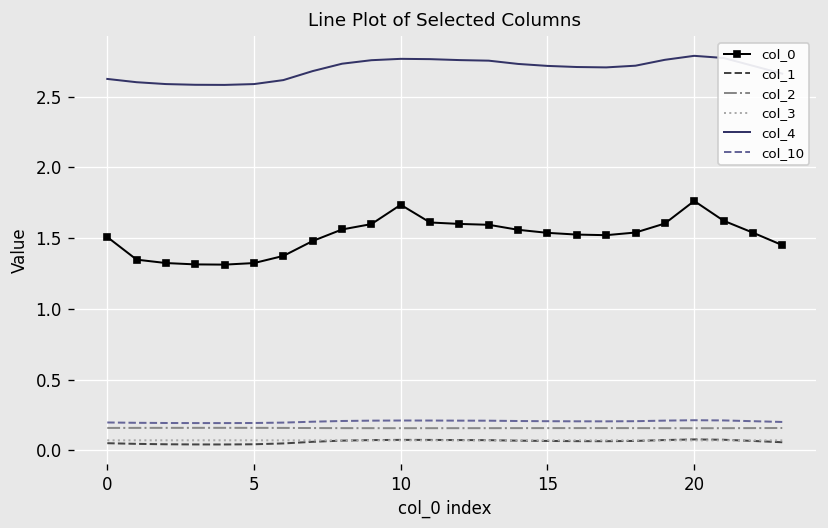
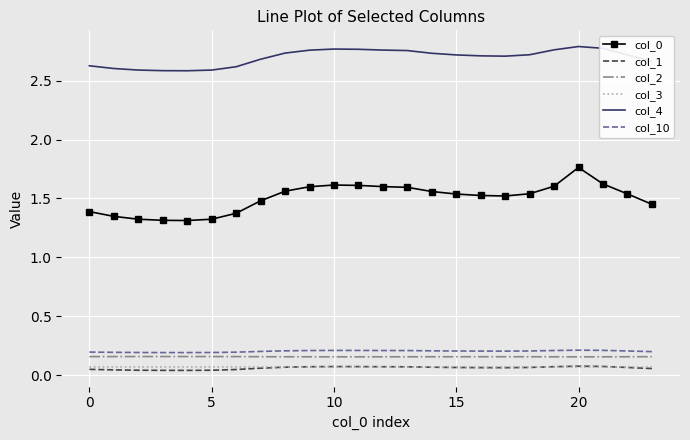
  {
    "col_0": {
-     "0": 1.51,
+     "0": 1.39,
      "5": 1.32,
-     "10": 1.74,
+     "10": 1.61,
      "15": 1.54,
      "20": 1.76
    }
  }
